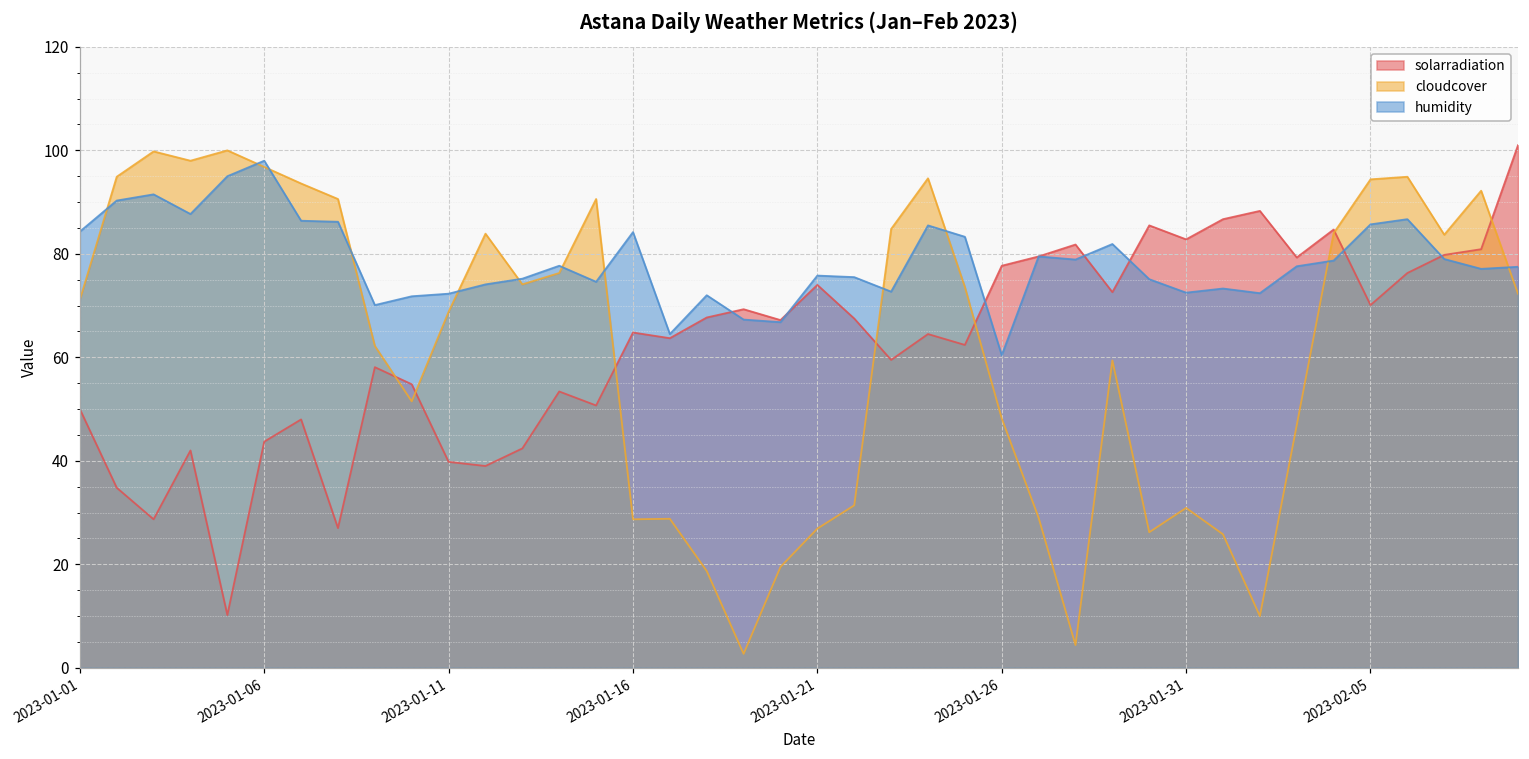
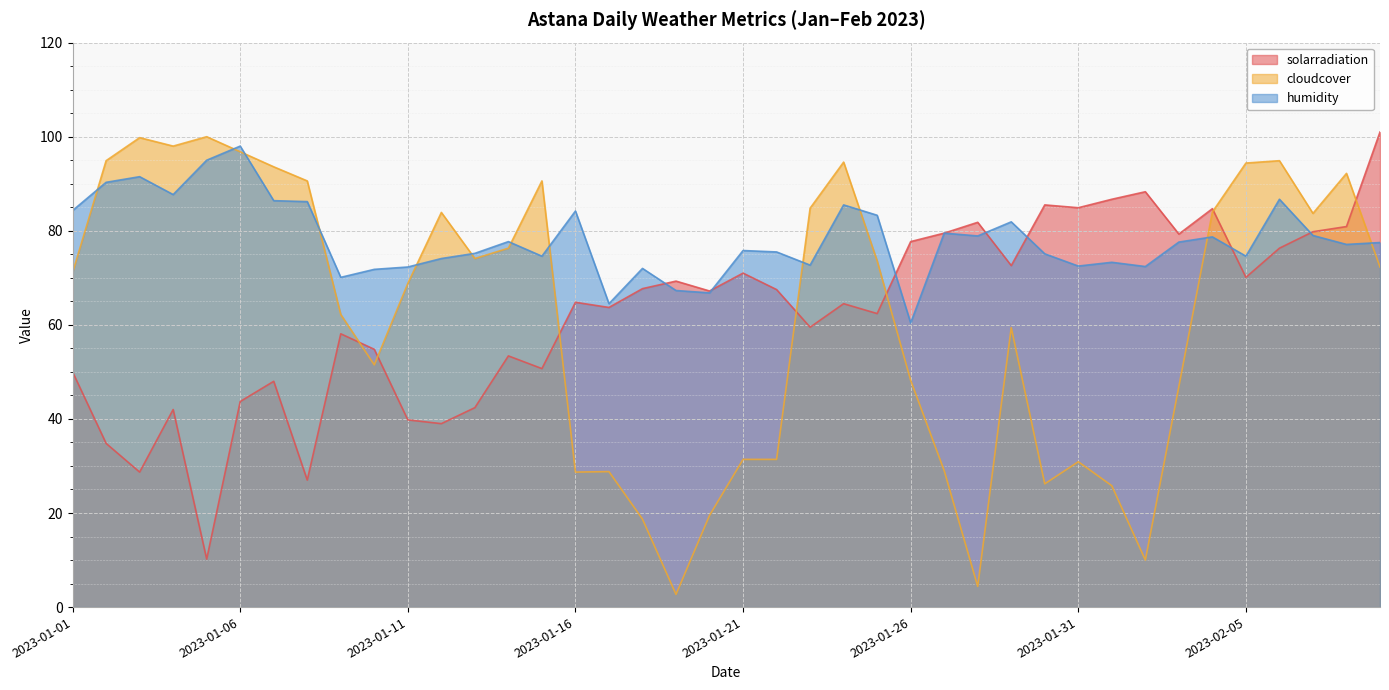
  {
    "solarradiation": {
      "2023-01-01": 50,
      "2023-01-06": 44,
      "2023-01-11": 40,
      "2023-01-16": 65,
-     "2023-01-21": 74,
+     "2023-01-21": 71,
      "2023-01-26": 78,
-     "2023-01-31": 83,
+     "2023-01-31": 85,
      "2023-02-05": 70
    },
    "cloudcover": {
      "2023-01-01": 71,
      "2023-01-06": 97,
      "2023-01-11": 69,
      "2023-01-16": 29,
-     "2023-01-21": 27,
+     "2023-01-21": 31,
      "2023-01-26": 48,
      "2023-01-31": 31,
      "2023-02-05": 94
    },
    "humidity": {
      "2023-01-01": 84,
      "2023-01-06": 98,
      "2023-01-11": 72,
      "2023-01-16": 84,
      "2023-01-21": 76,
      "2023-01-26": 60,
      "2023-01-31": 73,
-     "2023-02-05": 86
+     "2023-02-05": 75
    }
  }
